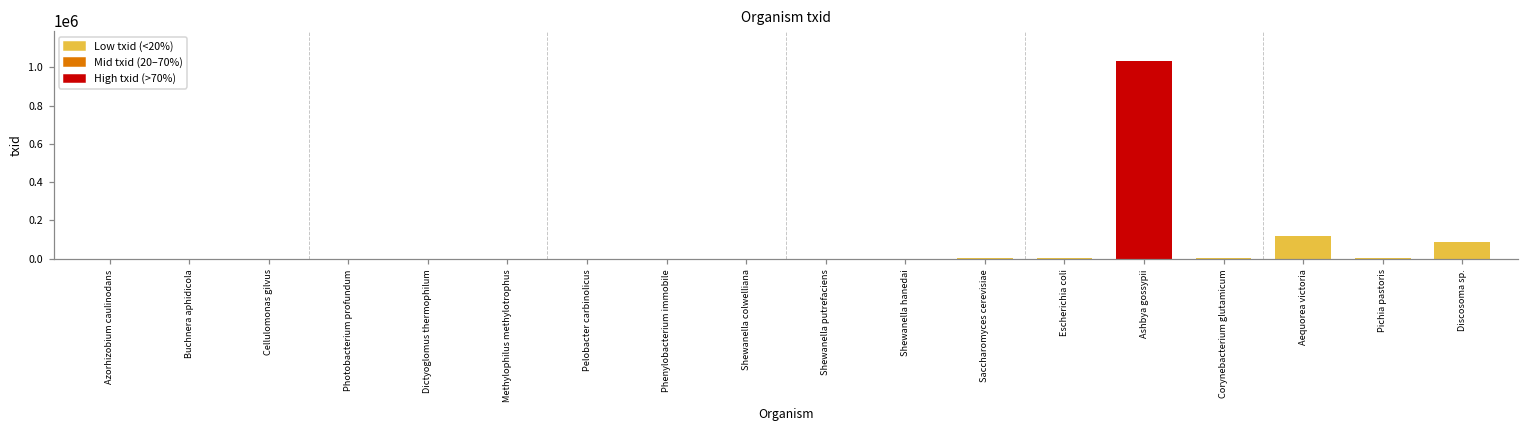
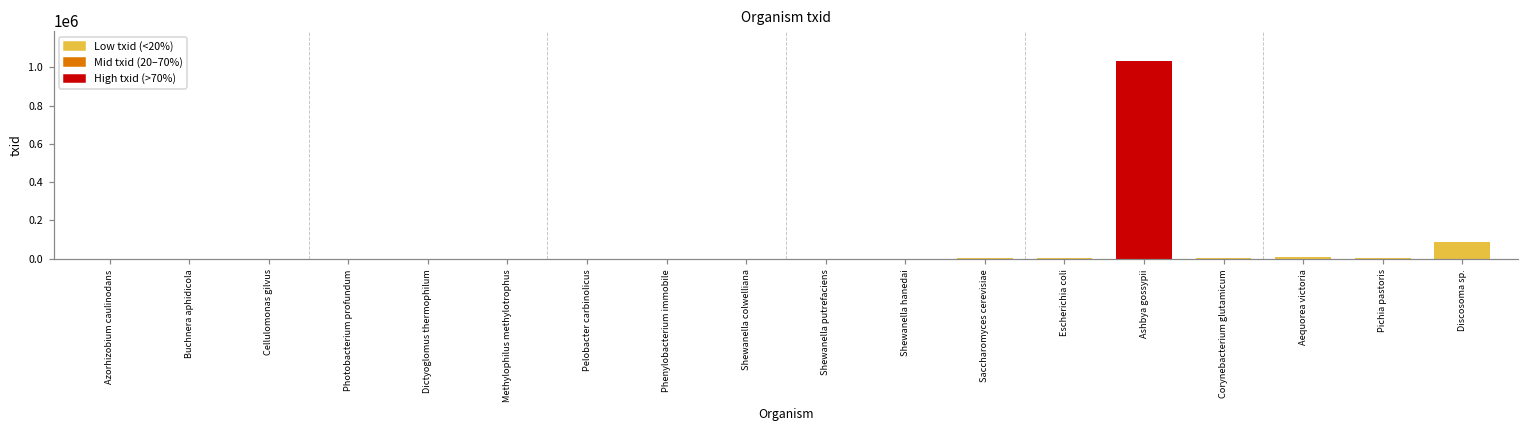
  {
    "Ashbya gossypii": 1030000,
-   "Aequorea victoria": 120000,
+   "Aequorea victoria": 10000,
    "Discosoma sp.": 90000
  }
